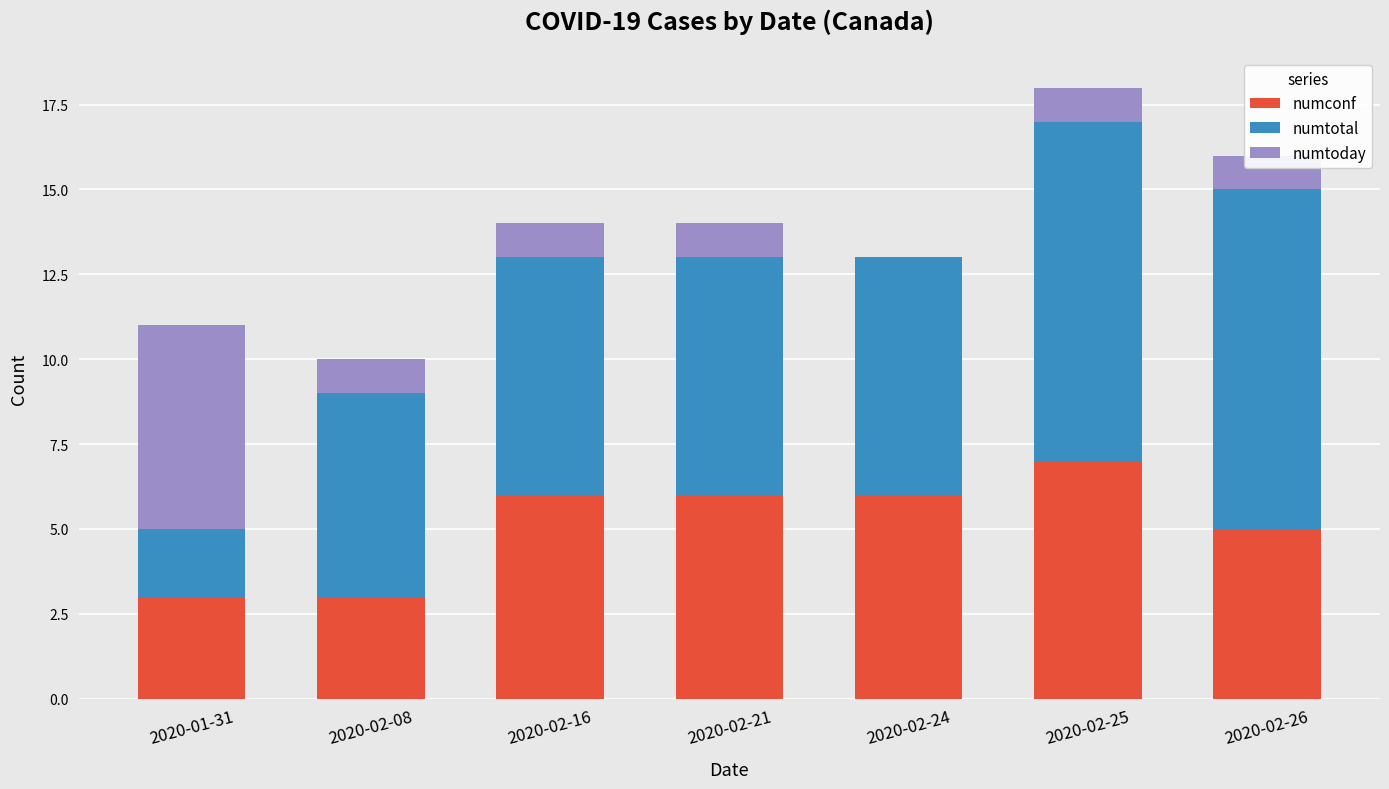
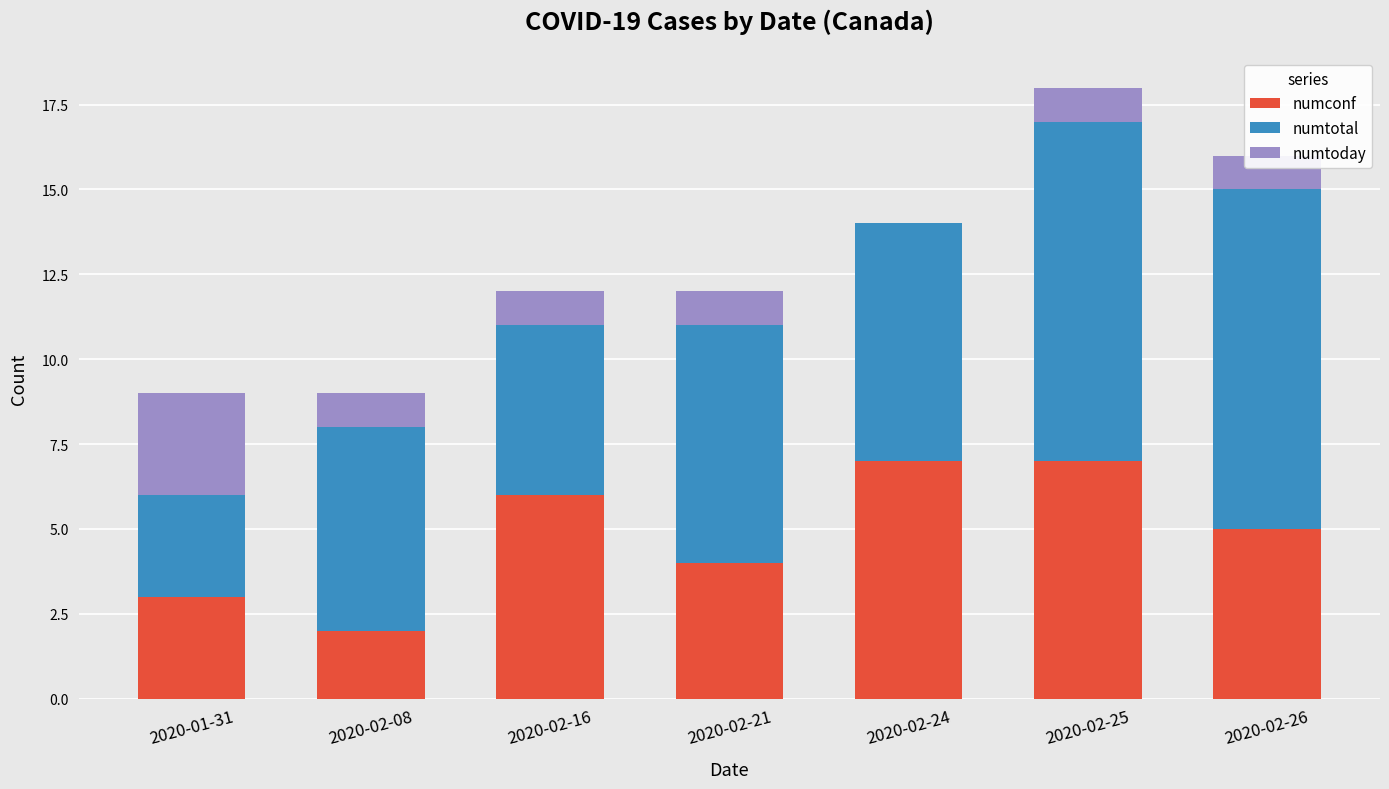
  {
    "numconf": {
      "2020-01-31": 3,
-     "2020-02-08": 3,
+     "2020-02-08": 2,
      "2020-02-16": 6,
-     "2020-02-21": 6,
-     "2020-02-24": 6,
+     "2020-02-21": 4,
+     "2020-02-24": 7,
      "2020-02-25": 7,
      "2020-02-26": 5
    },
    "numtotal": {
-     "2020-01-31": 2,
+     "2020-01-31": 3,
      "2020-02-08": 6,
-     "2020-02-16": 7,
+     "2020-02-16": 5,
      "2020-02-21": 7,
      "2020-02-24": 7,
      "2020-02-25": 10,
      "2020-02-26": 10
    },
    "numtoday": {
-     "2020-01-31": 6,
+     "2020-01-31": 3,
      "2020-02-08": 1,
      "2020-02-16": 1,
      "2020-02-21": 1,
      "2020-02-24": 0,
      "2020-02-25": 1
    }
  }
